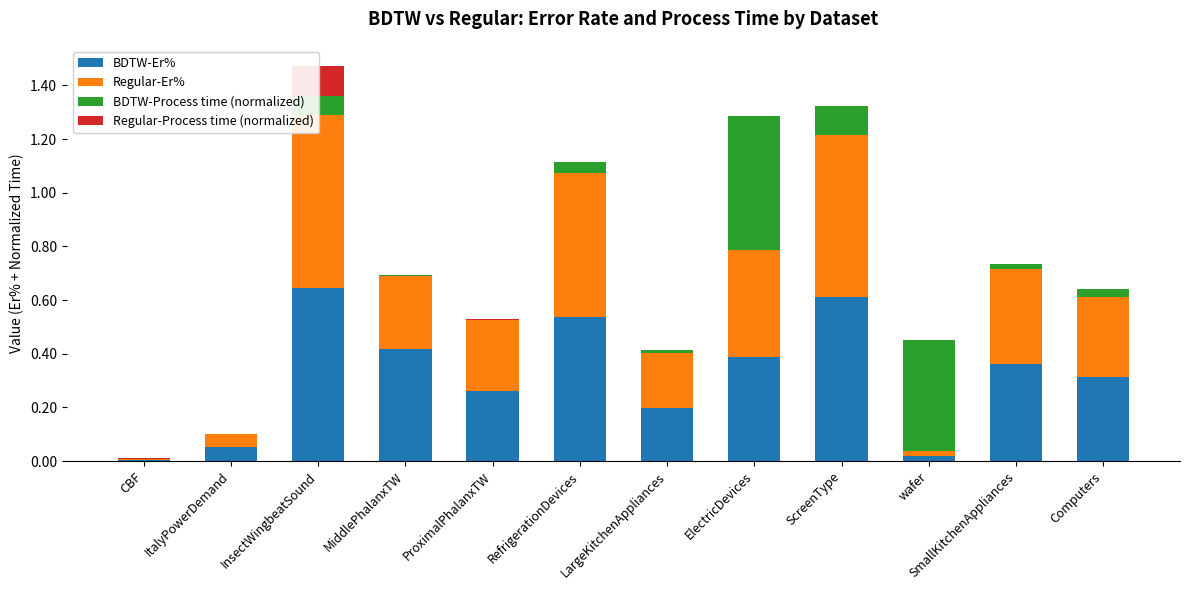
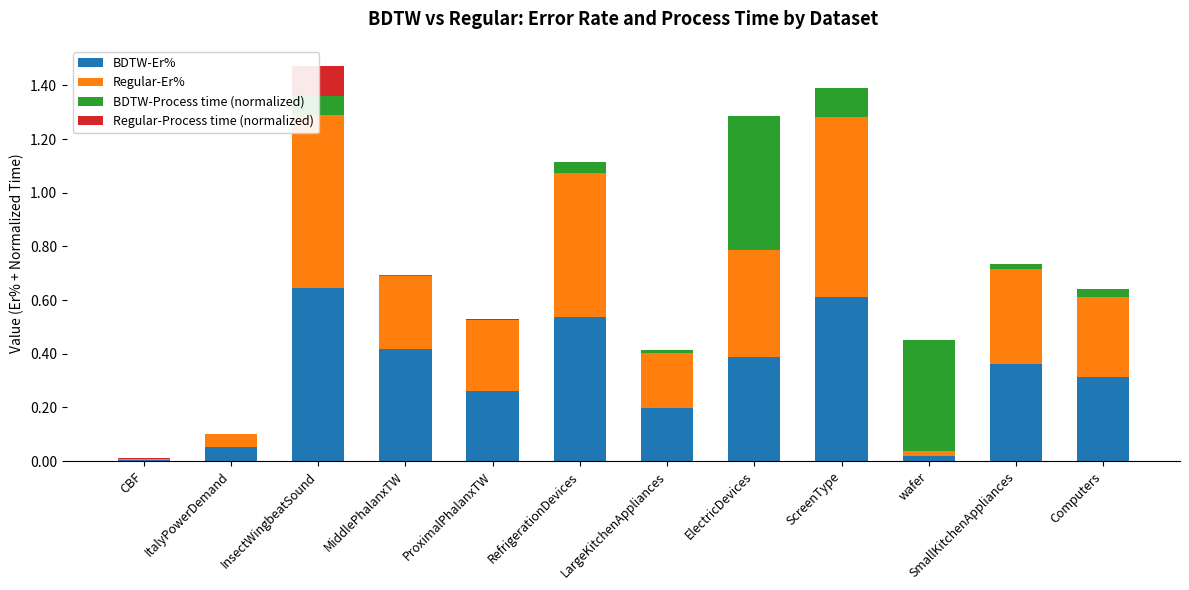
  {
    "BDTW-Er%": {
      "ItalyPowerDemand": 0.05,
      "InsectWingbeatSound": 0.64,
      "MiddlePhalanxTW": 0.42,
      "ProximalPhalanxTW": 0.26,
      "RefrigerationDevices": 0.54,
      "LargeKitchenAppliances": 0.20,
      "ElectricDevices": 0.39,
      "ScreenType": 0.61,
      "wafer": 0.02,
      "SmallKitchenAppliances": 0.36,
      "Computers": 0.31
    },
    "Regular-Er%": {
      "ItalyPowerDemand": 0.05,
      "MiddlePhalanxTW": 0.28,
      "ProximalPhalanxTW": 0.26,
      "RefrigerationDevices": 0.54,
      "LargeKitchenAppliances": 0.21,
      "ElectricDevices": 0.40,
-     "ScreenType": 0.60,
+     "ScreenType": 0.67,
      "wafer": 0.02,
      "SmallKitchenAppliances": 0.36,
      "Computers": 0.30
    },
    "BDTW-Process time (normalized)": {
      "RefrigerationDevices": 0.04,
      "LargeKitchenAppliances": 0.01,
      "ElectricDevices": 0.50,
      "ScreenType": 0.11,
      "wafer": 0.41,
      "SmallKitchenAppliances": 0.02,
      "Computers": 0.03
    },
    "Regular-Process time (normalized)": {
      "RefrigerationDevices": 0.00,
      "LargeKitchenAppliances": 0.00,
      "ElectricDevices": 0.00,
      "ScreenType": 0.00,
      "wafer": 0.00,
      "SmallKitchenAppliances": 0.00,
      "Computers": 0.00
    }
  }
